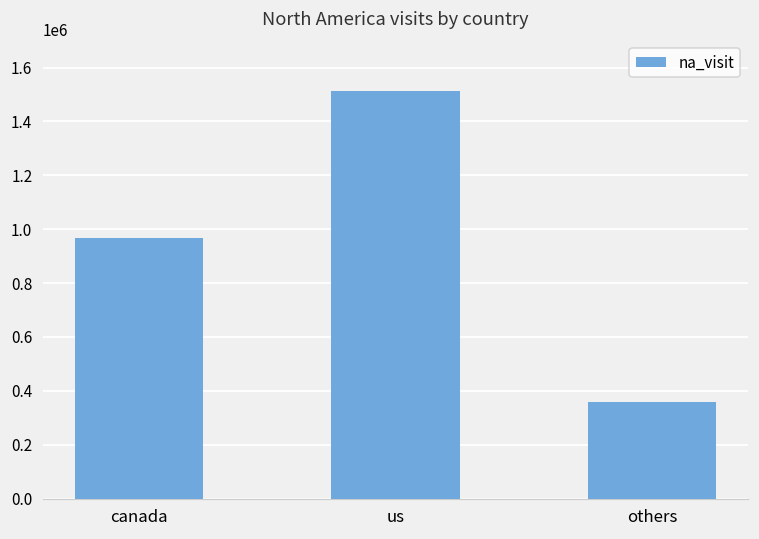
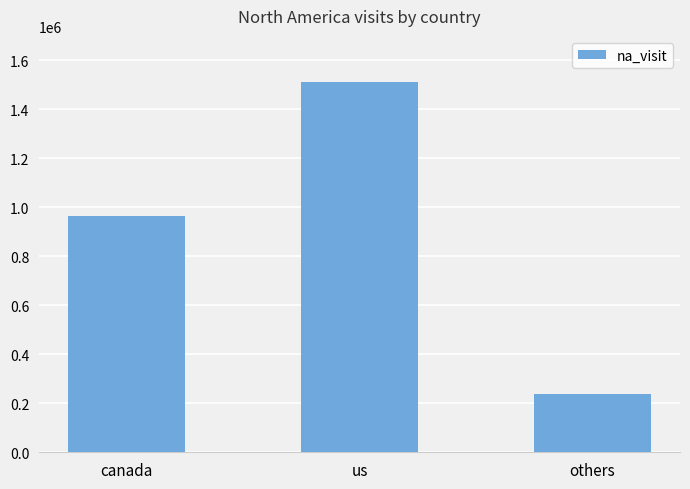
  {
    "canada": 970000,
    "us": 1510000,
-   "others": 360000
+   "others": 240000
  }
